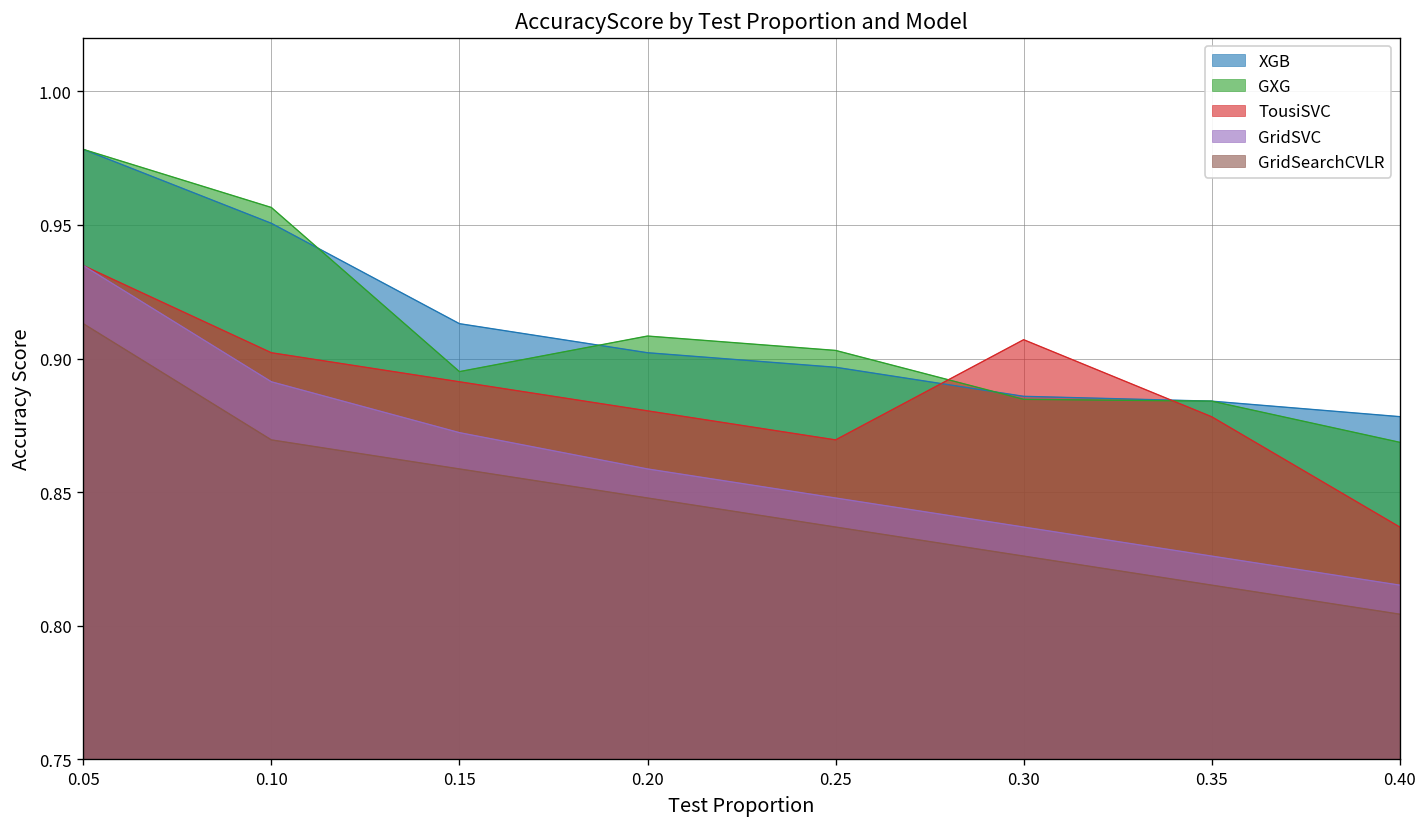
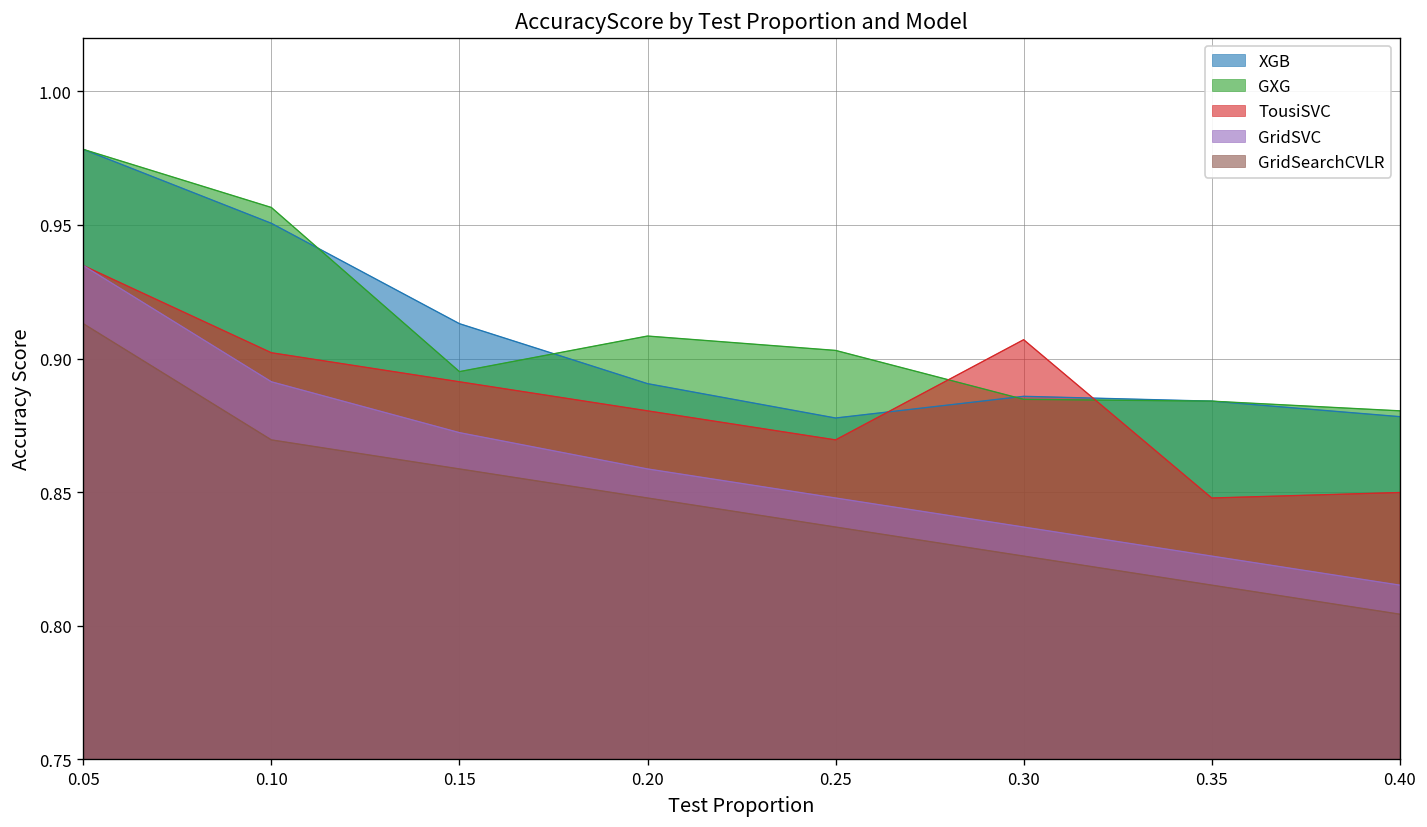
  {
    "XGB": {
      "0.10": 0.951,
      "0.15": 0.913,
-     "0.20": 0.902,
-     "0.25": 0.897,
+     "0.20": 0.891,
+     "0.25": 0.878,
      "0.40": 0.878
    },
    "GXG": {
      "0.10": 0.957,
      "0.15": 0.895,
      "0.20": 0.908,
      "0.25": 0.903,
-     "0.40": 0.869
+     "0.40": 0.880
    },
    "TousiSVC": {
      "0.10": 0.902,
      "0.15": 0.891,
      "0.20": 0.880,
      "0.25": 0.870,
      "0.30": 0.907,
-     "0.35": 0.878,
-     "0.40": 0.837
+     "0.35": 0.848,
+     "0.40": 0.850
    },
    "GridSVC": {
      "0.10": 0.891,
      "0.15": 0.872,
      "0.20": 0.859,
      "0.25": 0.848,
      "0.30": 0.837,
      "0.35": 0.826,
      "0.40": 0.815
    },
    "GridSearchCVLR": {
      "0.05": 0.913,
      "0.10": 0.870,
      "0.15": 0.859,
      "0.20": 0.848,
      "0.25": 0.837,
      "0.30": 0.826,
      "0.35": 0.815,
      "0.40": 0.804
    }
  }
